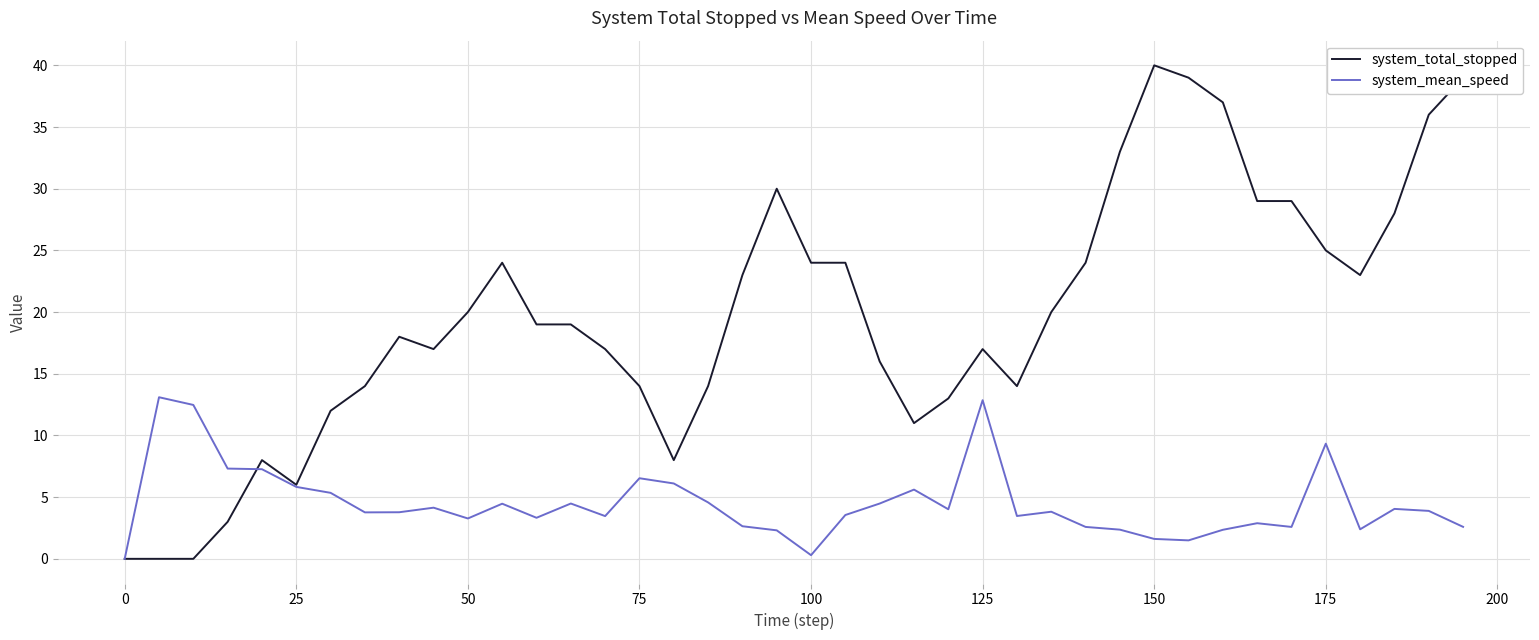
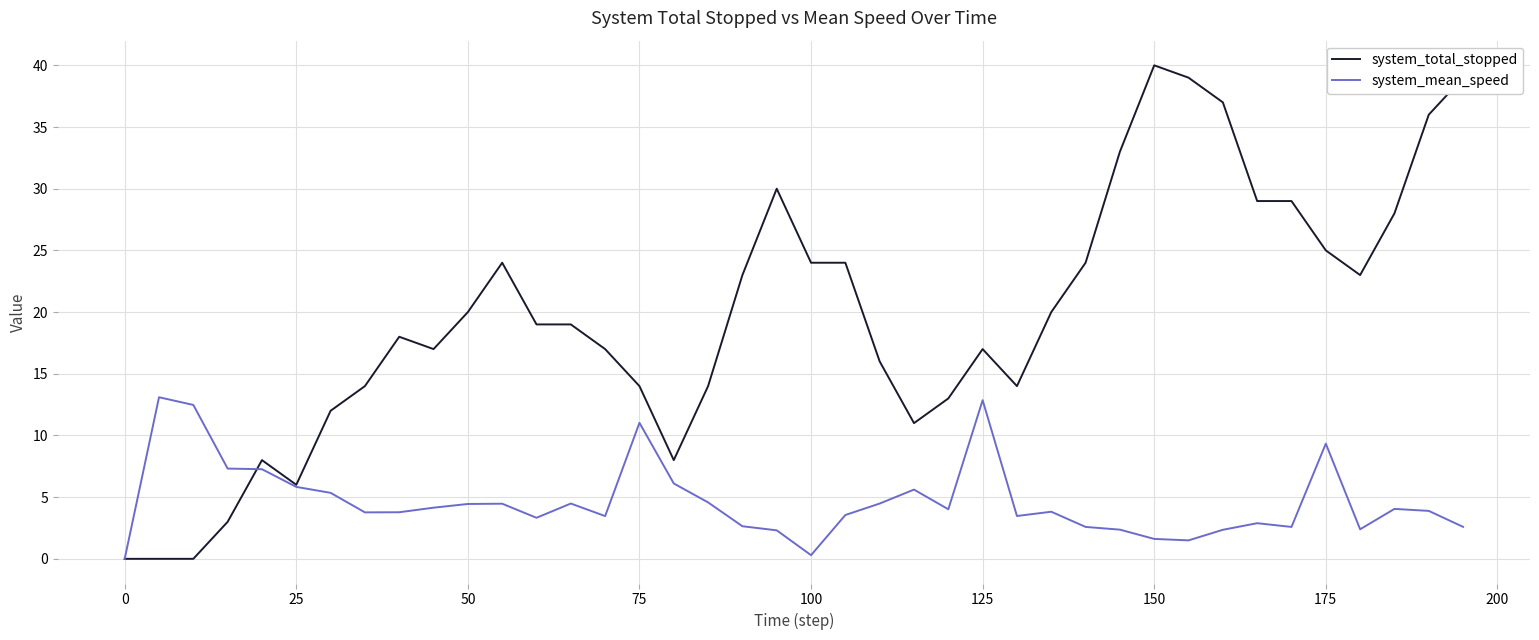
  {
    "system_total_stopped": {
      "50": 20.0,
      "75": 14.0,
      "100": 24.0,
      "125": 17.0,
      "150": 40.0,
      "175": 25.0
    },
    "system_mean_speed": {
-     "50": 3.3,
-     "75": 6.5,
+     "50": 4.4,
+     "75": 11.0,
      "100": 0.3,
      "125": 12.9,
      "150": 1.6,
      "175": 9.3
    }
  }
